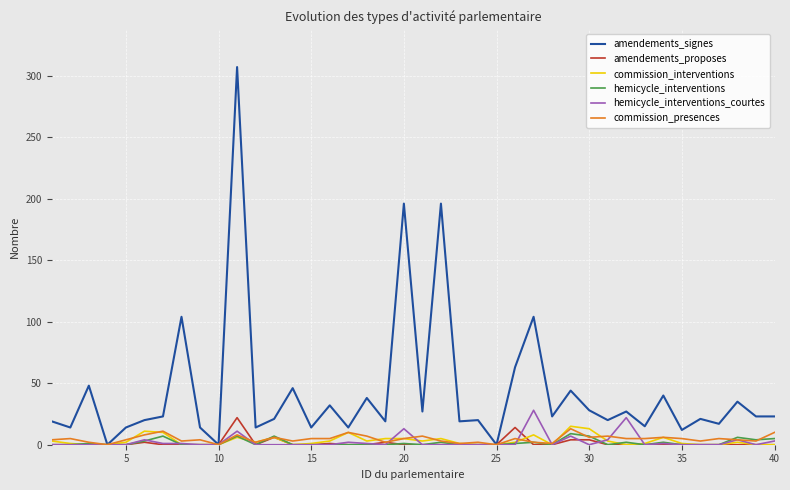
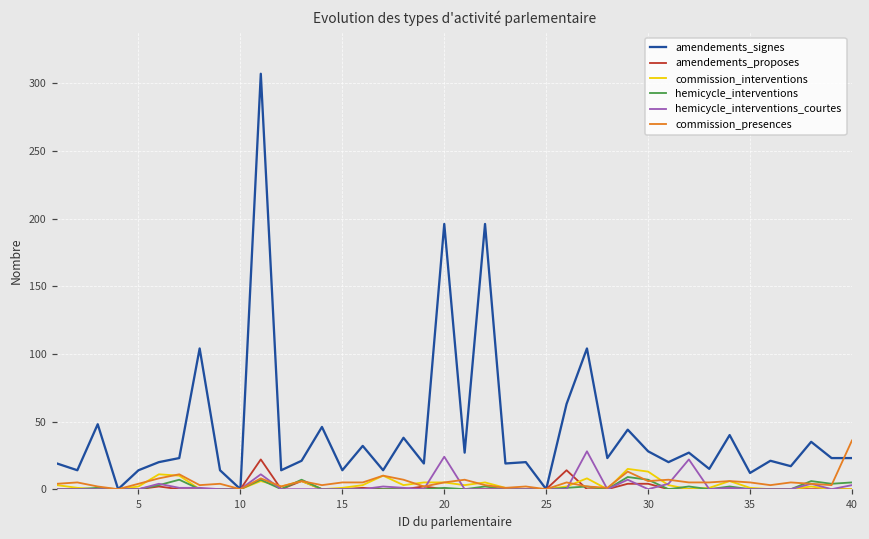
  {
    "amendements_signes": {
      "5": 14,
      "15": 14,
      "20": 196,
      "30": 28,
      "35": 12,
      "40": 23
    },
    "commission_interventions": {
      "30": 13
    },
    "hemicycle_interventions_courtes": {
-     "20": 13,
+     "20": 24,
      "30": 0
    },
    "commission_presences": {
      "15": 5,
      "35": 5,
-     "40": 10
+     "40": 36
    }
  }
